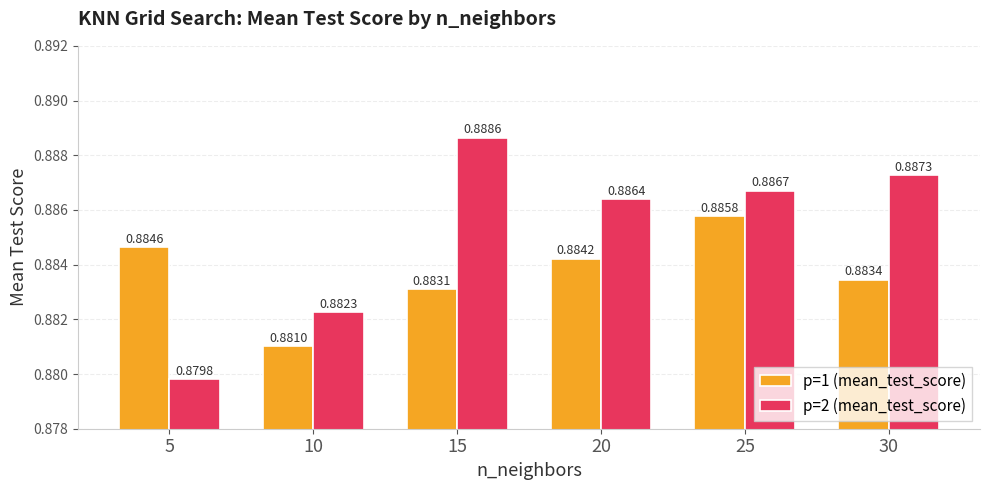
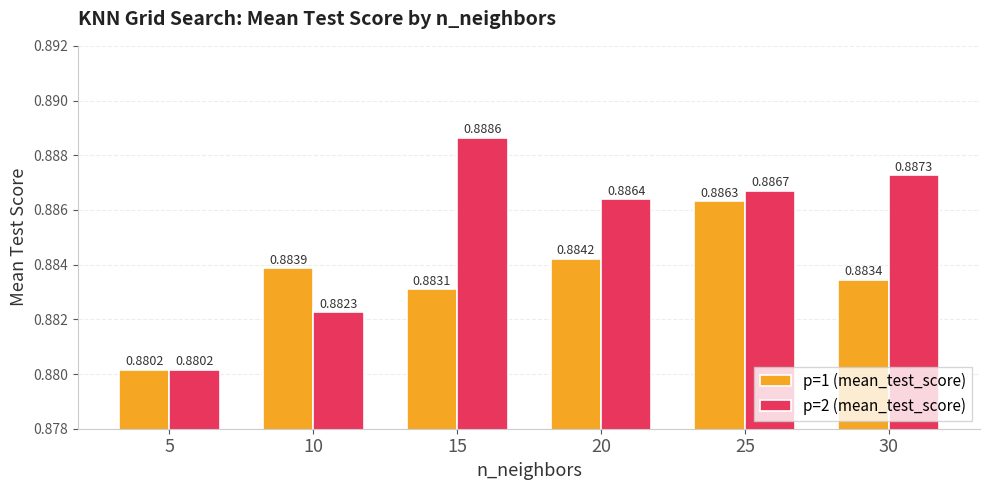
  {
    "p=1 (mean_test_score)": {
-     "5": 0.8846,
-     "10": 0.8810,
+     "5": 0.8802,
+     "10": 0.8839,
      "15": 0.8831,
      "20": 0.8842,
-     "25": 0.8858,
+     "25": 0.8863,
      "30": 0.8834
    },
    "p=2 (mean_test_score)": {
-     "5": 0.8798,
+     "5": 0.8802,
      "10": 0.8823,
      "15": 0.8886,
      "20": 0.8864,
      "25": 0.8867,
      "30": 0.8873
    }
  }
